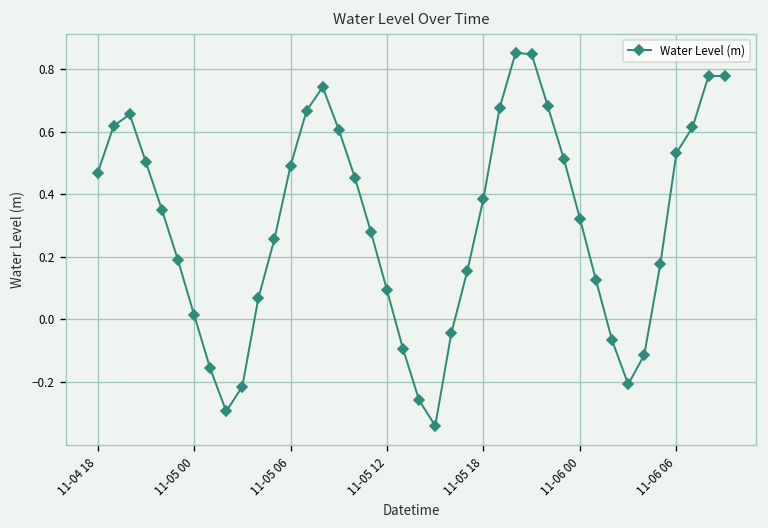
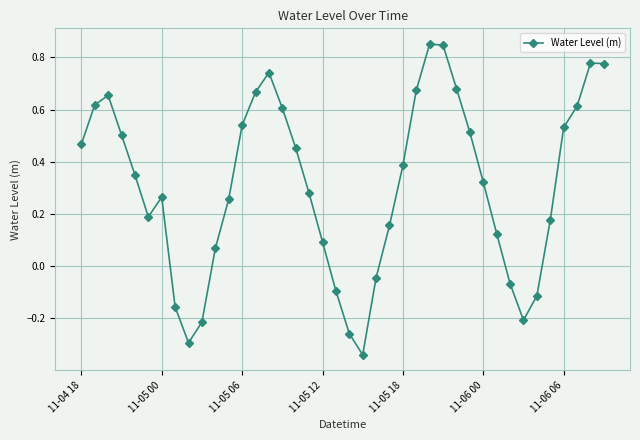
  {
    "11-04 18": 0.47,
-   "11-05 00": 0.01,
-   "11-05 06": 0.49,
+   "11-05 00": 0.26,
+   "11-05 06": 0.54,
    "11-05 12": 0.09,
    "11-05 18": 0.39,
    "11-06 00": 0.32,
    "11-06 06": 0.53
  }
